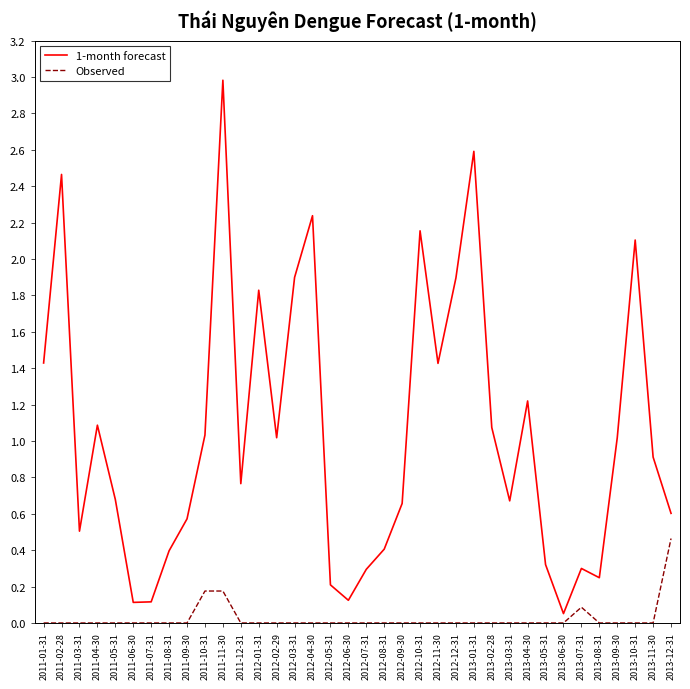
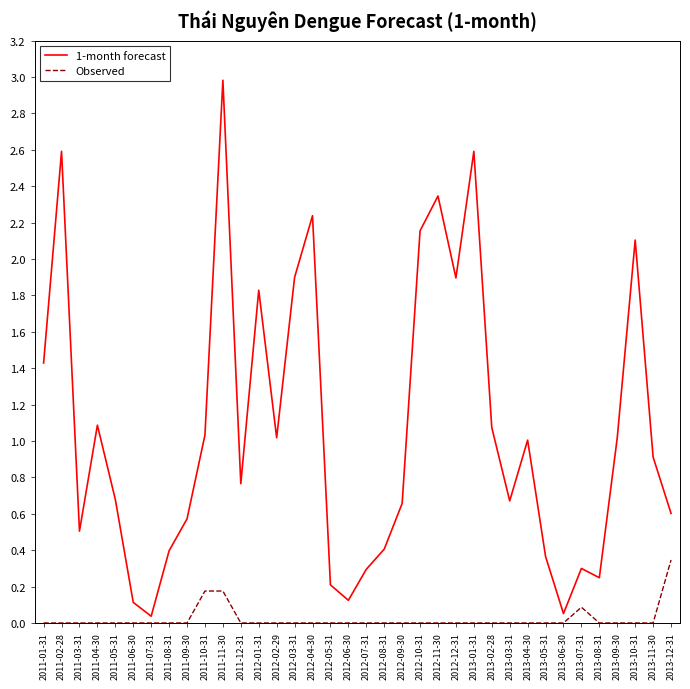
  {
    "1-month forecast": {
      "2011-01-31": 1.43,
-     "2011-02-28": 2.46,
+     "2011-02-28": 2.59,
      "2011-03-31": 0.50,
      "2011-04-30": 1.09,
      "2011-05-31": 0.68,
      "2011-06-30": 0.11,
-     "2011-07-31": 0.12,
+     "2011-07-31": 0.04,
      "2011-08-31": 0.40,
      "2011-09-30": 0.57,
      "2011-10-31": 1.03,
      "2011-11-30": 2.98,
      "2011-12-31": 0.77,
      "2012-01-31": 1.83,
      "2012-02-29": 1.02,
      "2012-03-31": 1.90,
      "2012-04-30": 2.24,
      "2012-05-31": 0.21,
      "2012-06-30": 0.12,
      "2012-07-31": 0.29,
      "2012-08-31": 0.41,
      "2012-09-30": 0.66,
      "2012-10-31": 2.15,
-     "2012-11-30": 1.43,
+     "2012-11-30": 2.35,
      "2012-12-31": 1.90,
      "2013-01-31": 2.59,
      "2013-02-28": 1.07,
      "2013-03-31": 0.67,
-     "2013-04-30": 1.22,
-     "2013-05-31": 0.32,
+     "2013-04-30": 1.00,
+     "2013-05-31": 0.37,
      "2013-06-30": 0.05,
      "2013-07-31": 0.30,
      "2013-08-31": 0.25,
      "2013-09-30": 1.02,
      "2013-10-31": 2.10,
      "2013-11-30": 0.91,
      "2013-12-31": 0.60
    },
    "Observed": {
      "2011-01-31": 0.00,
      "2011-02-28": 0.00,
      "2011-03-31": 0.00,
      "2011-04-30": 0.00,
      "2011-05-31": 0.00,
      "2011-06-30": 0.00,
      "2011-07-31": 0.00,
      "2011-08-31": 0.00,
      "2011-09-30": 0.00,
      "2011-10-31": 0.18,
      "2011-11-30": 0.18,
      "2011-12-31": 0.00,
      "2012-01-31": 0.00,
      "2012-02-29": 0.00,
      "2012-03-31": 0.00,
      "2012-04-30": 0.00,
      "2012-05-31": 0.00,
      "2012-06-30": 0.00,
      "2012-07-31": 0.00,
      "2012-08-31": 0.00,
      "2012-09-30": 0.00,
      "2012-10-31": 0.00,
      "2012-11-30": 0.00,
      "2012-12-31": 0.00,
      "2013-01-31": 0.00,
      "2013-02-28": 0.00,
      "2013-03-31": 0.00,
      "2013-04-30": 0.00,
      "2013-05-31": 0.00,
      "2013-06-30": 0.00,
      "2013-07-31": 0.09,
      "2013-08-31": 0.00,
      "2013-09-30": 0.00,
      "2013-10-31": 0.00,
      "2013-11-30": 0.00,
-     "2013-12-31": 0.46
+     "2013-12-31": 0.35
    }
  }
